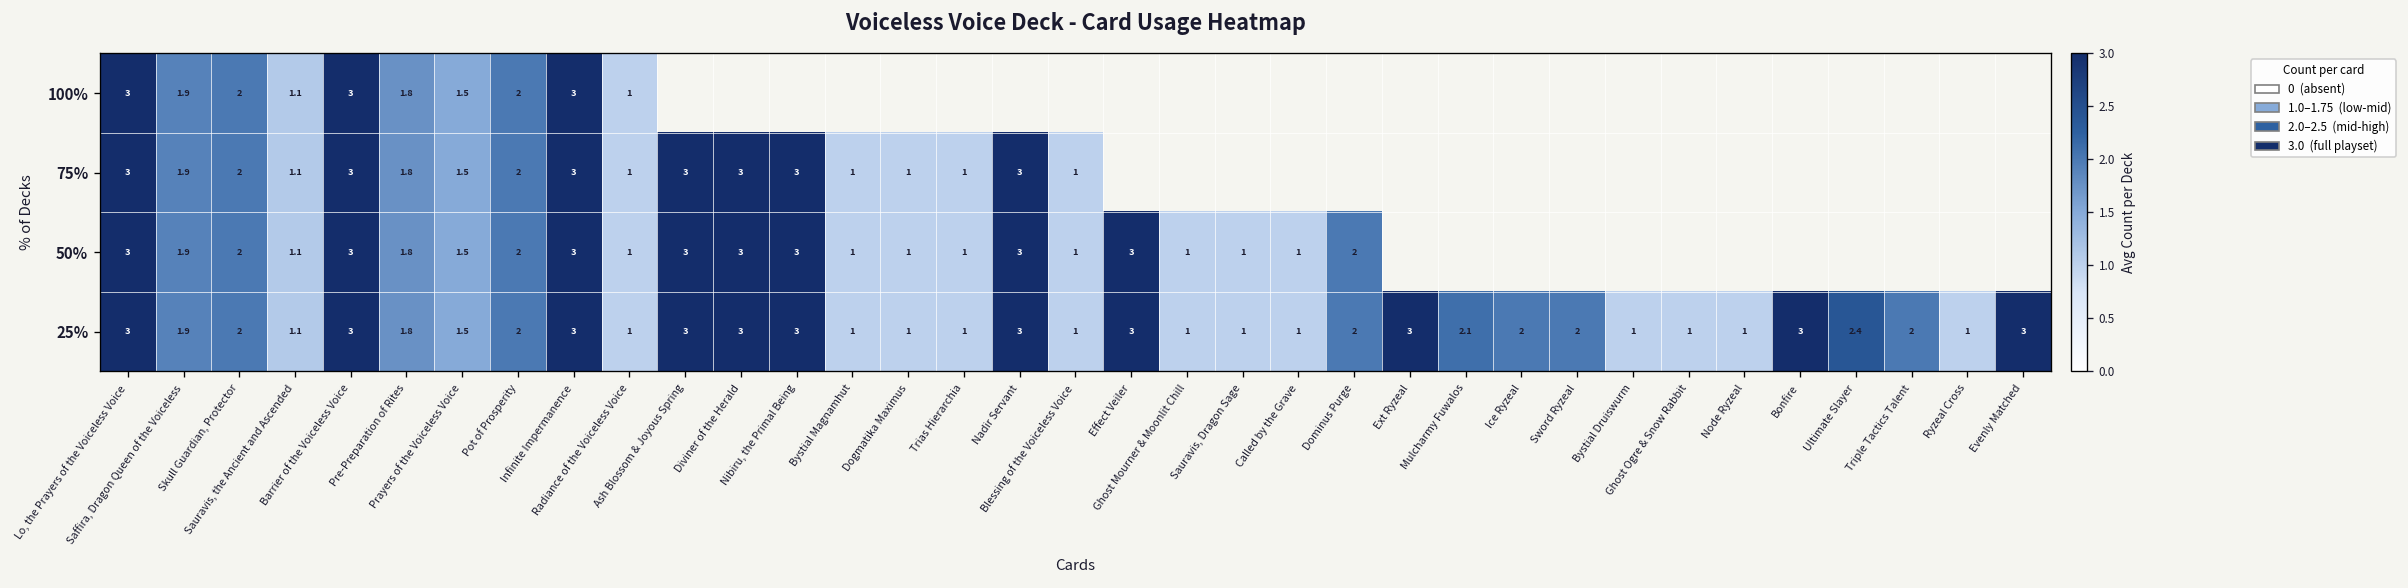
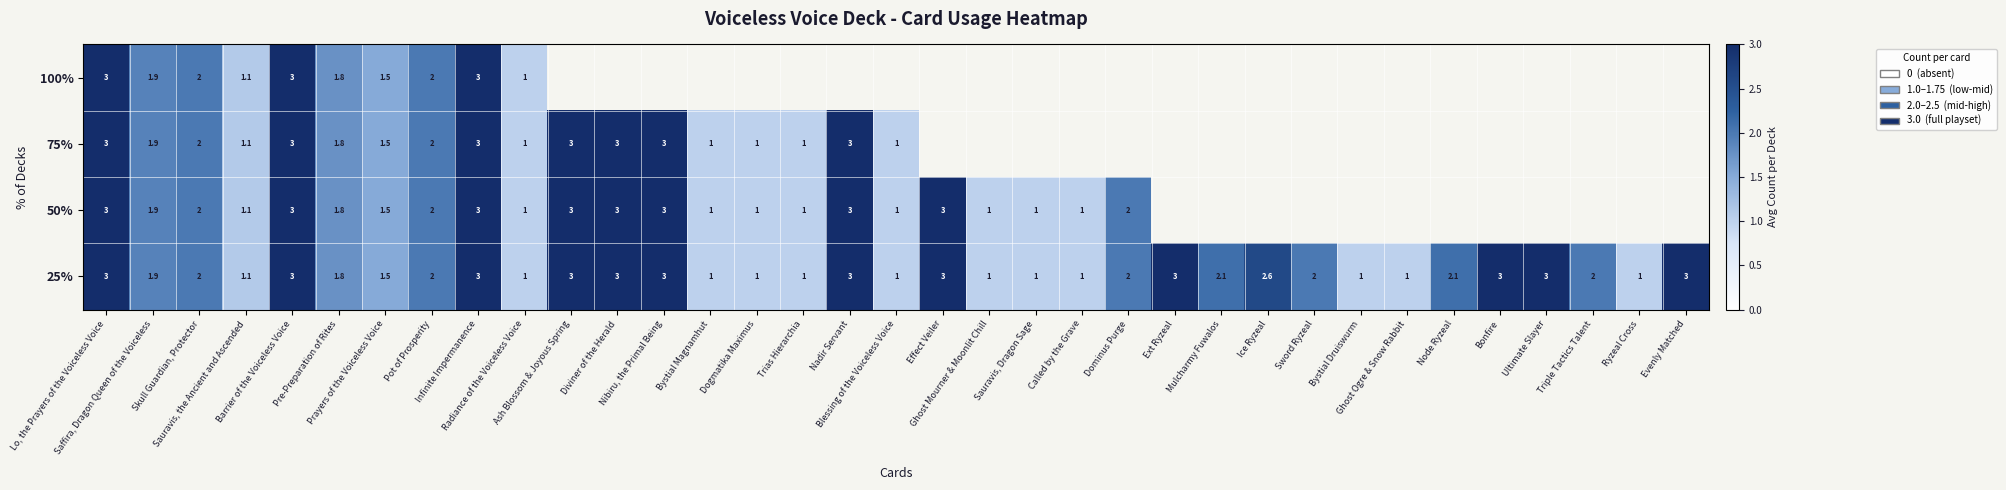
  {
    "100%": {
      "Lo, the Prayers of the Voiceless Voice": 3,
      "Saffira, Dragon Queen of the Voiceless": 1.9,
      "Skull Guardian, Protector": 2,
      "Sauravis, the Ancient and Ascended": 1.1,
      "Barrier of the Voiceless Voice": 3,
      "Pre-Preparation of Rites": 1.8,
      "Prayers of the Voiceless Voice": 1.5,
      "Pot of Prosperity": 2,
      "Infinite Impermanence": 3,
      "Radiance of the Voiceless Voice": 1
    },
    "75%": {
      "Lo, the Prayers of the Voiceless Voice": 3,
      "Saffira, Dragon Queen of the Voiceless": 1.9,
      "Skull Guardian, Protector": 2,
      "Sauravis, the Ancient and Ascended": 1.1,
      "Barrier of the Voiceless Voice": 3,
      "Pre-Preparation of Rites": 1.8,
      "Prayers of the Voiceless Voice": 1.5,
      "Pot of Prosperity": 2,
      "Infinite Impermanence": 3,
      "Radiance of the Voiceless Voice": 1,
      "Ash Blossom & Joyous Spring": 3,
      "Diviner of the Herald": 3,
      "Nibiru, the Primal Being": 3,
      "Bystial Magnamhut": 1,
      "Dogmatika Maximus": 1,
      "Trias Hierarchia": 1,
      "Nadir Servant": 3,
      "Blessing of the Voiceless Voice": 1
    },
    "50%": {
      "Lo, the Prayers of the Voiceless Voice": 3,
      "Saffira, Dragon Queen of the Voiceless": 1.9,
      "Skull Guardian, Protector": 2,
      "Sauravis, the Ancient and Ascended": 1.1,
      "Barrier of the Voiceless Voice": 3,
      "Pre-Preparation of Rites": 1.8,
      "Prayers of the Voiceless Voice": 1.5,
      "Pot of Prosperity": 2,
      "Infinite Impermanence": 3,
      "Radiance of the Voiceless Voice": 1,
      "Ash Blossom & Joyous Spring": 3,
      "Diviner of the Herald": 3,
      "Nibiru, the Primal Being": 3,
      "Bystial Magnamhut": 1,
      "Dogmatika Maximus": 1,
      "Trias Hierarchia": 1,
      "Nadir Servant": 3,
      "Blessing of the Voiceless Voice": 1,
      "Effect Veiler": 3,
      "Ghost Mourner & Moonlit Chill": 1,
      "Sauravis, Dragon Sage": 1,
      "Called by the Grave": 1,
      "Dominus Purge": 2
    },
    "25%": {
      "Lo, the Prayers of the Voiceless Voice": 3,
      "Saffira, Dragon Queen of the Voiceless": 1.9,
      "Skull Guardian, Protector": 2,
      "Sauravis, the Ancient and Ascended": 1.1,
      "Barrier of the Voiceless Voice": 3,
      "Pre-Preparation of Rites": 1.8,
      "Prayers of the Voiceless Voice": 1.5,
      "Pot of Prosperity": 2,
      "Infinite Impermanence": 3,
      "Radiance of the Voiceless Voice": 1,
      "Ash Blossom & Joyous Spring": 3,
      "Diviner of the Herald": 3,
      "Nibiru, the Primal Being": 3,
      "Bystial Magnamhut": 1,
      "Dogmatika Maximus": 1,
      "Trias Hierarchia": 1,
      "Nadir Servant": 3,
      "Blessing of the Voiceless Voice": 1,
      "Effect Veiler": 3,
      "Ghost Mourner & Moonlit Chill": 1,
      "Sauravis, Dragon Sage": 1,
      "Called by the Grave": 1,
      "Dominus Purge": 2,
      "Ext Ryzeal": 3,
      "Mulcharmy Fuwalos": 2.1,
-     "Ice Ryzeal": 2,
+     "Ice Ryzeal": 2.6,
      "Sword Ryzeal": 2,
      "Bystial Druiswurm": 1,
      "Ghost Ogre & Snow Rabbit": 1,
-     "Node Ryzeal": 1,
+     "Node Ryzeal": 2.1,
      "Bonfire": 3,
-     "Ultimate Slayer": 2.4,
+     "Ultimate Slayer": 3,
      "Triple Tactics Talent": 2,
      "Ryzeal Cross": 1,
      "Evenly Matched": 3
    }
  }
